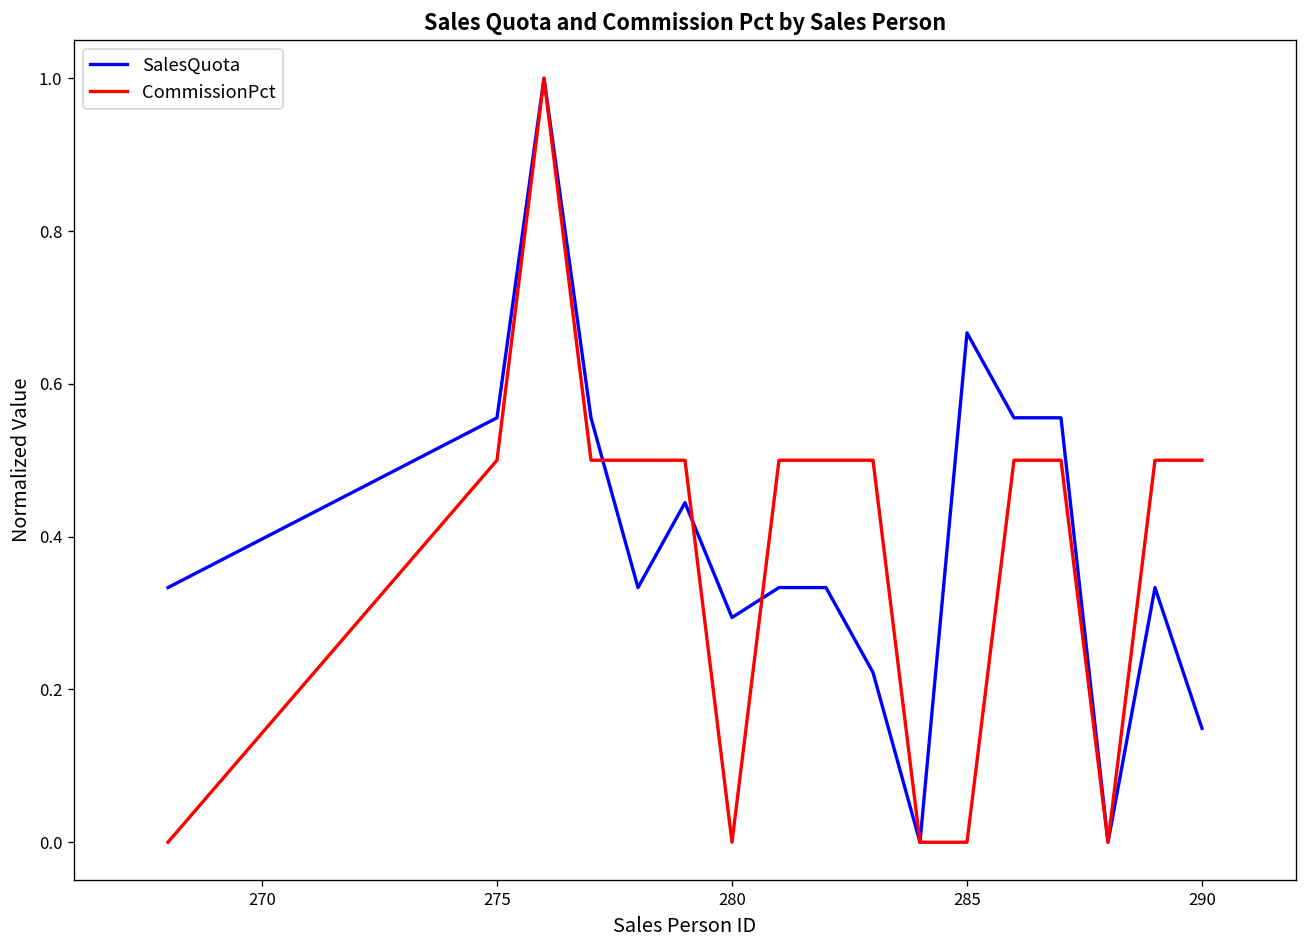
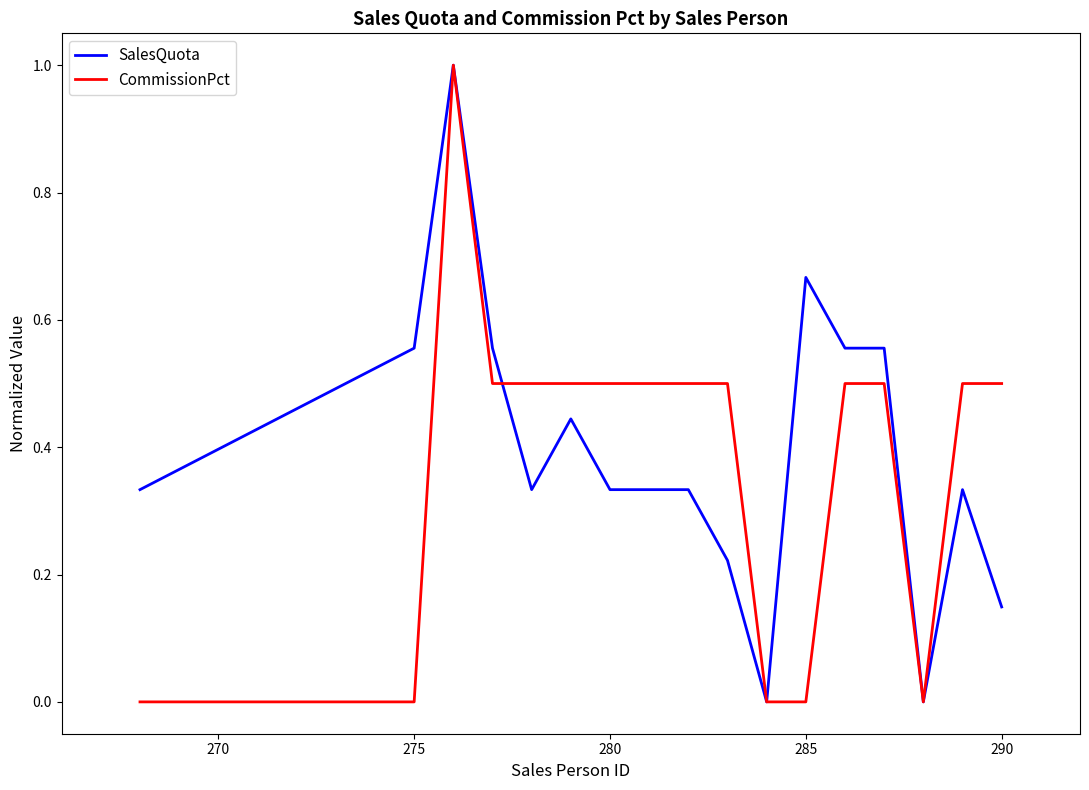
  {
    "SalesQuota": {
      "275": 0.56,
-     "280": 0.29,
+     "280": 0.33,
      "285": 0.67,
      "290": 0.15
    },
    "CommissionPct": {
-     "275": 0.50,
-     "280": 0.00,
+     "275": 0.00,
+     "280": 0.50,
      "285": 0.00,
      "290": 0.50
    }
  }
